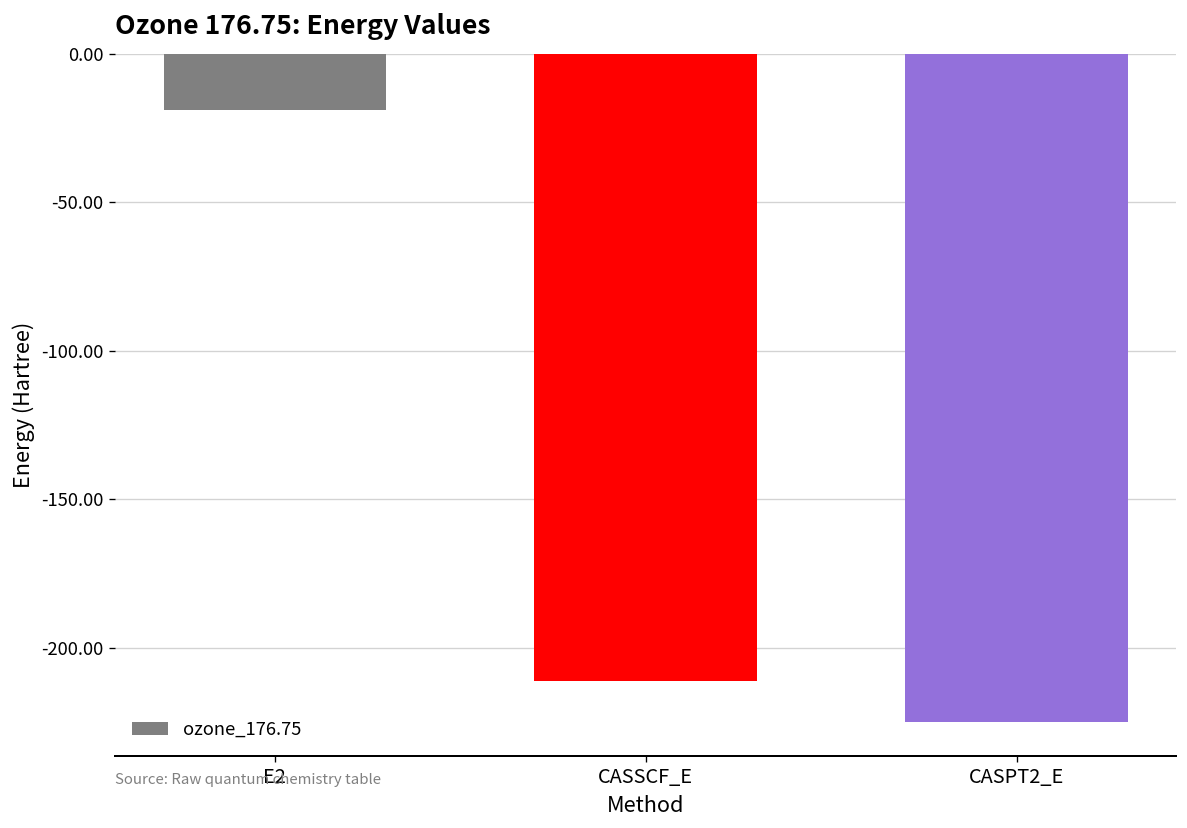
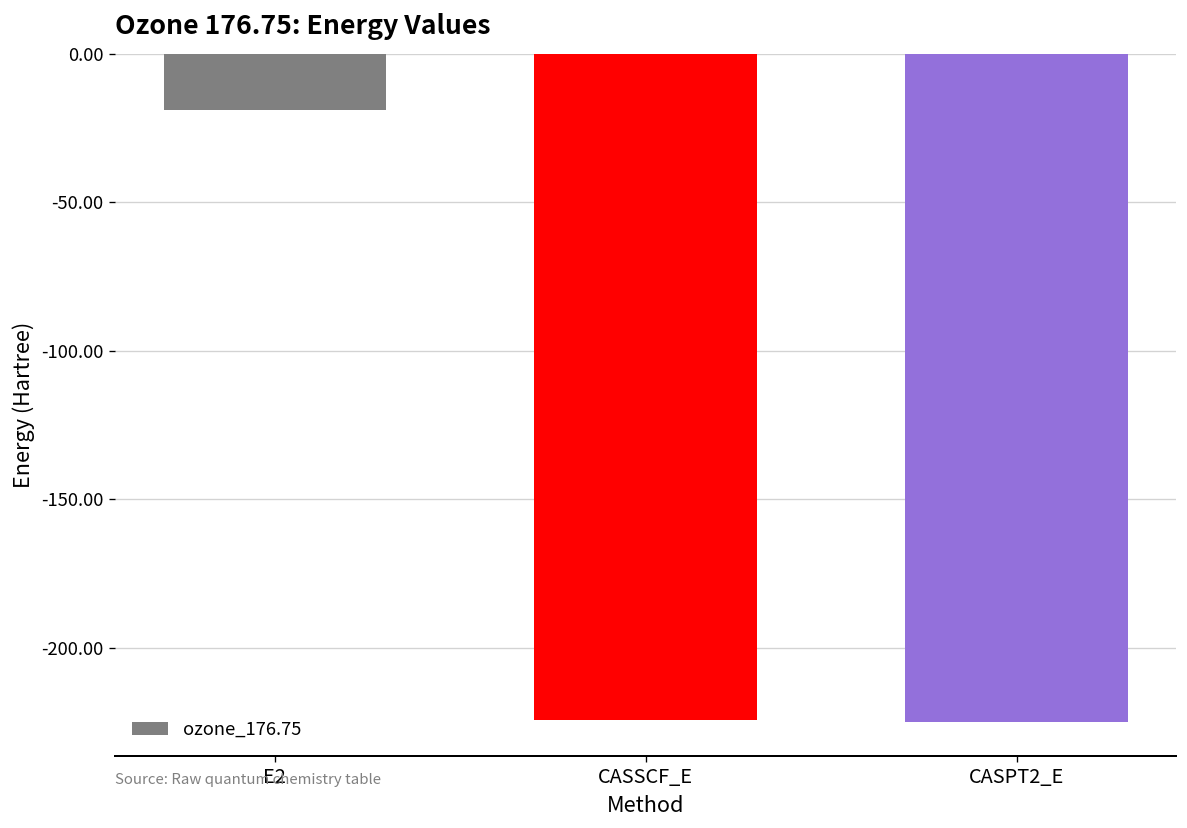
  {
    "E2": -19,
-   "CASSCF_E": -211,
+   "CASSCF_E": -224,
    "CASPT2_E": -225
  }
